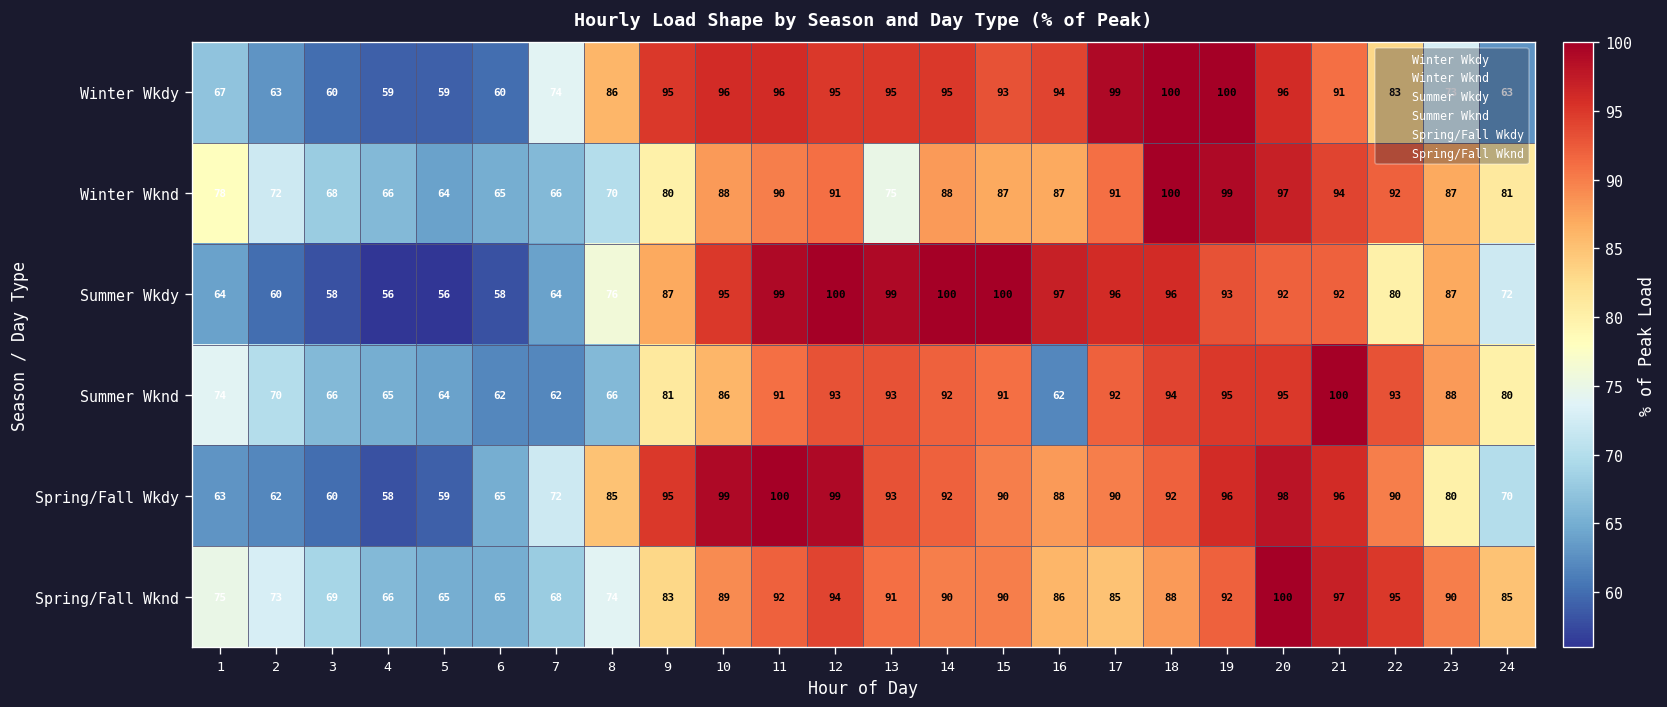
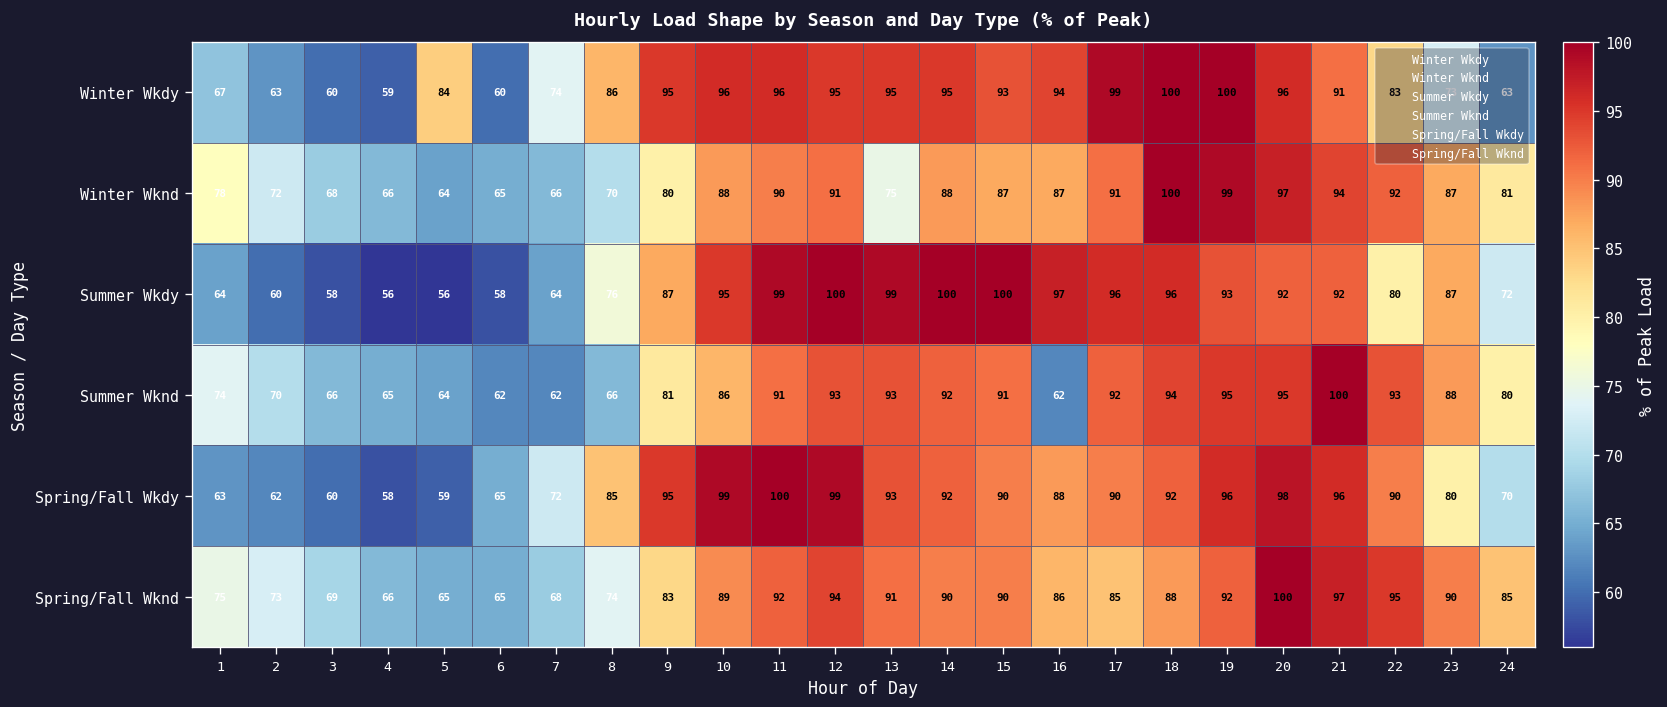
  {
    "Winter Wkdy": {
      "1": 67,
      "2": 63,
      "3": 60,
      "4": 59,
-     "5": 59,
+     "5": 84,
      "6": 60,
      "8": 86,
      "9": 95,
      "10": 96,
      "11": 96,
      "12": 95,
      "13": 95,
      "14": 95,
      "15": 93,
      "16": 94,
      "17": 99,
      "18": 100,
      "19": 100,
      "20": 96,
      "21": 91
    },
    "Winter Wknd": {
      "1": 78,
      "2": 72,
      "3": 68,
      "4": 66,
      "5": 64,
      "6": 65,
      "7": 66,
      "8": 70,
      "9": 80,
      "10": 88,
      "11": 90,
      "12": 91,
      "14": 88,
      "15": 87,
      "16": 87,
      "17": 91,
      "18": 100,
      "19": 99,
      "20": 97,
      "21": 94,
      "22": 92,
      "23": 87,
      "24": 81
    },
    "Summer Wkdy": {
      "1": 64,
      "2": 60,
      "3": 58,
      "4": 56,
      "5": 56,
      "6": 58,
      "7": 64,
      "9": 87,
      "10": 95,
      "11": 99,
      "12": 100,
      "13": 99,
      "14": 100,
      "15": 100,
      "16": 97,
      "17": 96,
      "18": 96,
      "19": 93,
      "20": 92,
      "21": 92,
      "22": 80,
      "23": 87,
      "24": 72
    },
    "Summer Wknd": {
      "2": 70,
      "3": 66,
      "4": 65,
      "5": 64,
      "6": 62,
      "7": 62,
      "8": 66,
      "9": 81,
      "10": 86,
      "11": 91,
      "12": 93,
      "13": 93,
      "14": 92,
      "15": 91,
      "16": 62,
      "17": 92,
      "18": 94,
      "19": 95,
      "20": 95,
      "21": 100,
      "22": 93,
      "23": 88,
      "24": 80
    },
    "Spring/Fall Wkdy": {
      "1": 63,
      "2": 62,
      "3": 60,
      "4": 58,
      "5": 59,
      "6": 65,
      "7": 72,
      "8": 85,
      "9": 95,
      "10": 99,
      "11": 100,
      "12": 99,
      "13": 93,
      "14": 92,
      "15": 90,
      "16": 88,
      "17": 90,
      "18": 92,
      "19": 96,
      "20": 98,
      "21": 96,
      "22": 90,
      "23": 80,
      "24": 70
    },
    "Spring/Fall Wknd": {
      "3": 69,
      "4": 66,
      "5": 65,
      "6": 65,
      "7": 68,
      "9": 83,
      "10": 89,
      "11": 92,
      "12": 94,
      "13": 91,
      "14": 90,
      "15": 90,
      "16": 86,
      "17": 85,
      "18": 88,
      "19": 92,
      "20": 100,
      "21": 97,
      "22": 95,
      "23": 90,
      "24": 85
    }
  }
